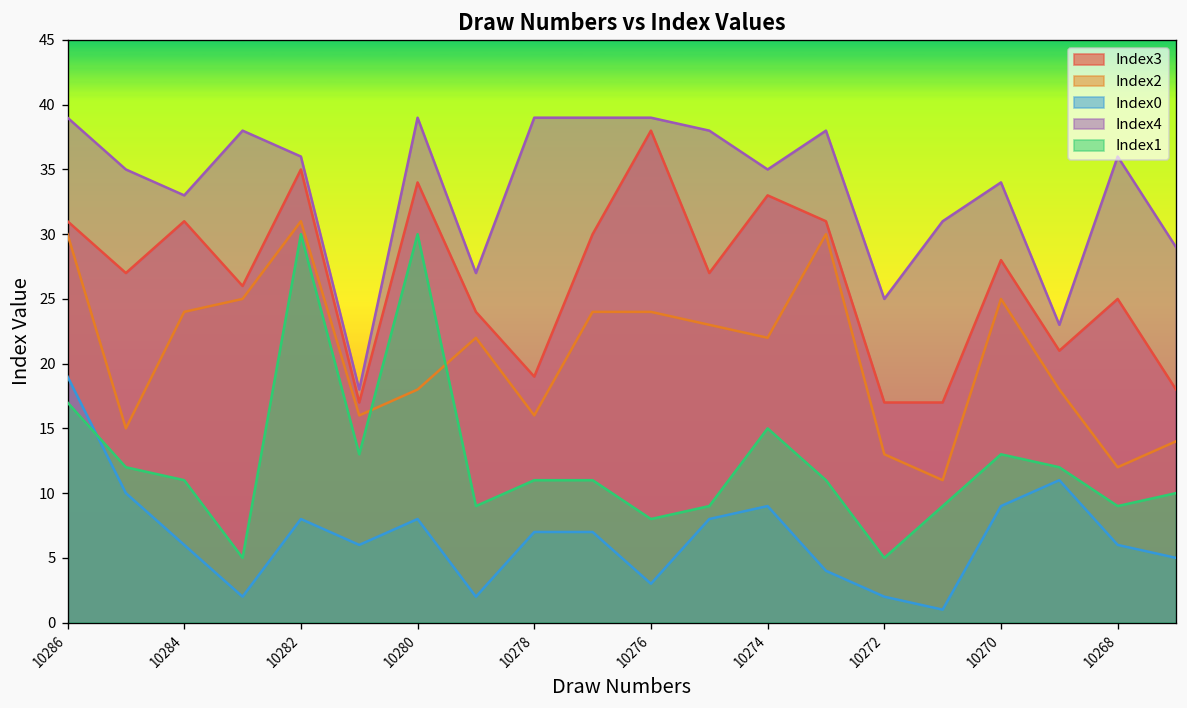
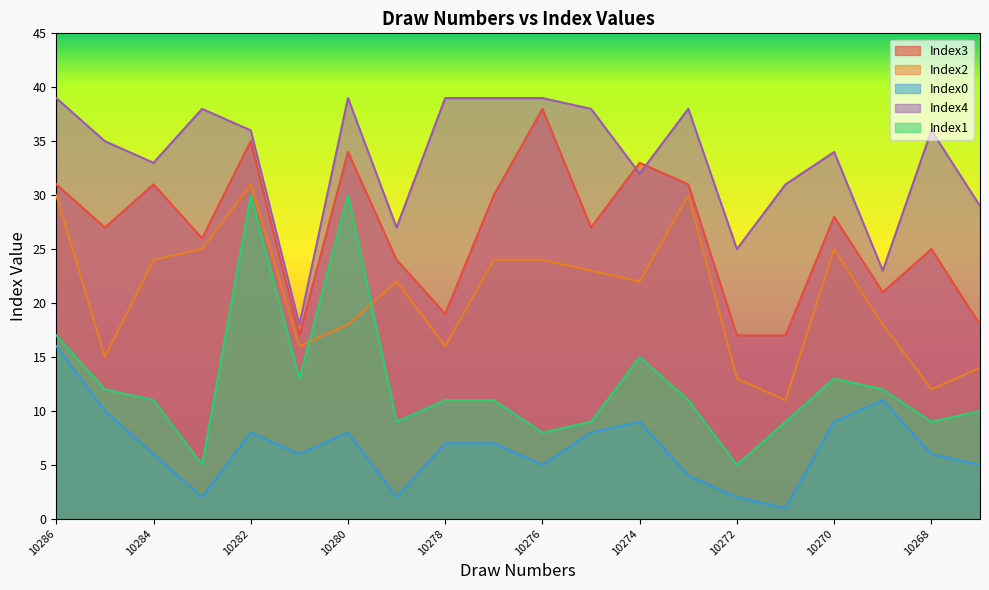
  {
    "Index0": {
-     "10286": 19,
+     "10286": 16,
      "10284": 6,
      "10282": 8,
      "10280": 8,
      "10278": 7,
-     "10276": 3,
+     "10276": 5,
      "10274": 9,
      "10272": 2,
      "10270": 9,
      "10268": 6
    },
    "Index4": {
      "10286": 39,
      "10284": 33,
      "10282": 36,
      "10280": 39,
      "10278": 39,
      "10276": 39,
-     "10274": 35,
+     "10274": 32,
      "10272": 25,
      "10270": 34
    },
    "Index1": {
      "10286": 17,
      "10284": 11,
      "10282": 30,
      "10280": 30,
      "10278": 11,
      "10276": 8,
      "10274": 15,
      "10272": 5,
      "10270": 13,
      "10268": 9
    }
  }
